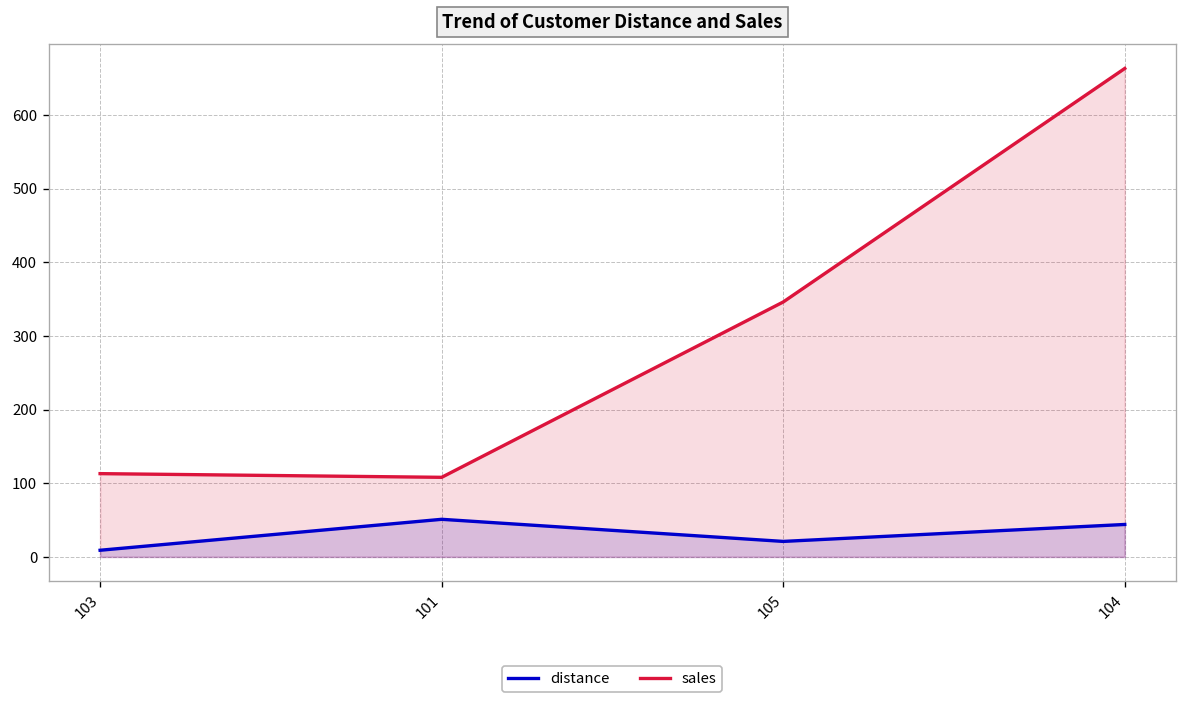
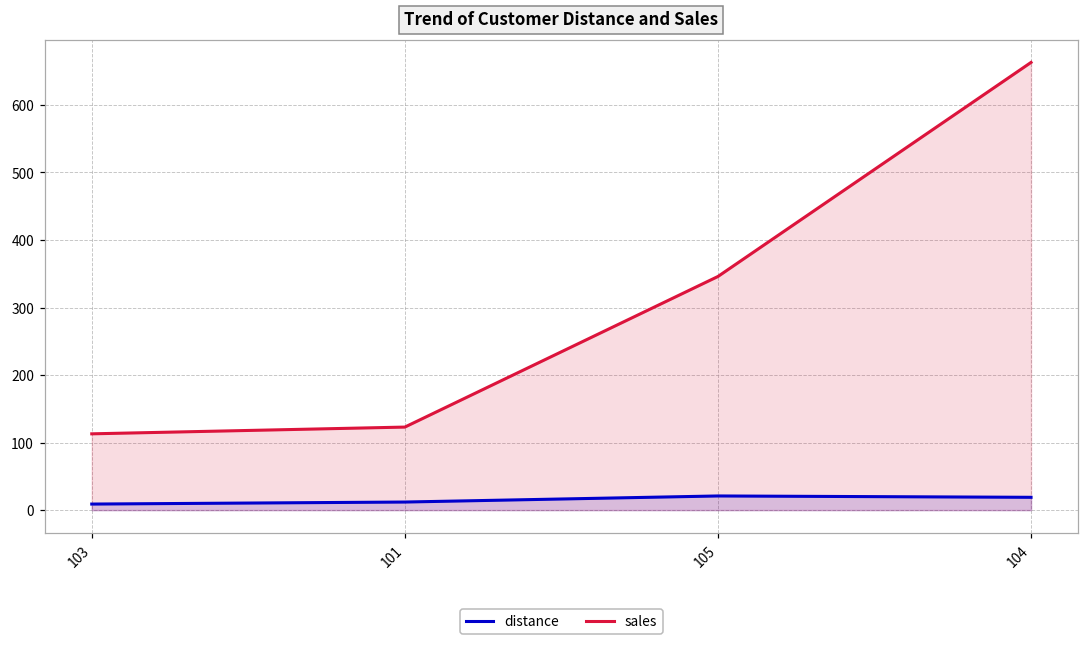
  {
    "distance": {
      "103": 10,
-     "101": 50,
+     "101": 10,
      "105": 20,
-     "104": 40
+     "104": 20
    },
    "sales": {
      "103": 110,
-     "101": 110,
+     "101": 120,
      "105": 350,
      "104": 660
    }
  }
